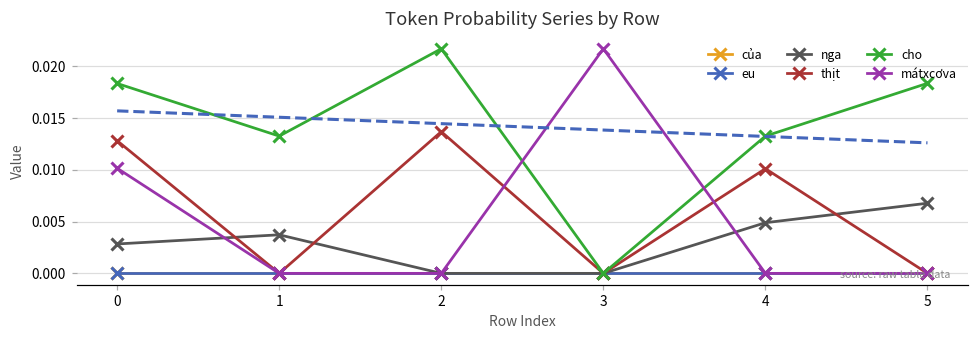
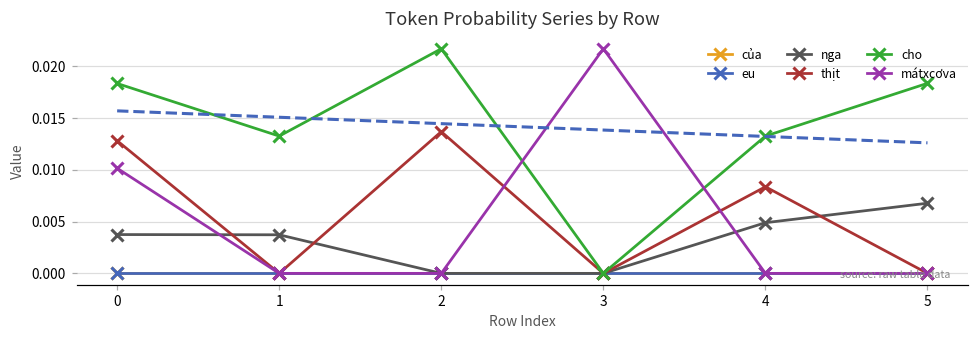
  {
    "nga": {
-     "0": 0.003,
+     "0": 0.004,
      "1": 0.004,
      "4": 0.005,
      "5": 0.007
    },
    "thịt": {
      "0": 0.013,
      "2": 0.014,
-     "4": 0.010
+     "4": 0.008
    },
    "cho": {
      "0": 0.018,
      "1": 0.013,
      "2": 0.022,
      "5": 0.018
    },
    "mátxcơva": {
      "0": 0.010,
      "3": 0.022
    }
  }
